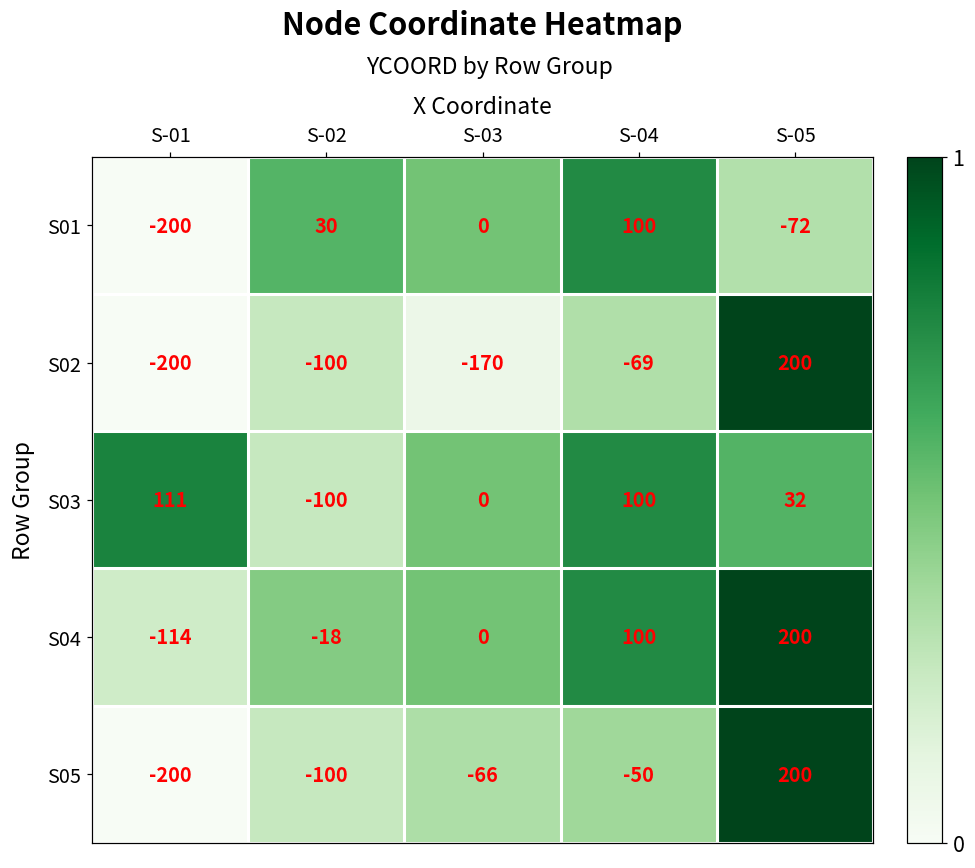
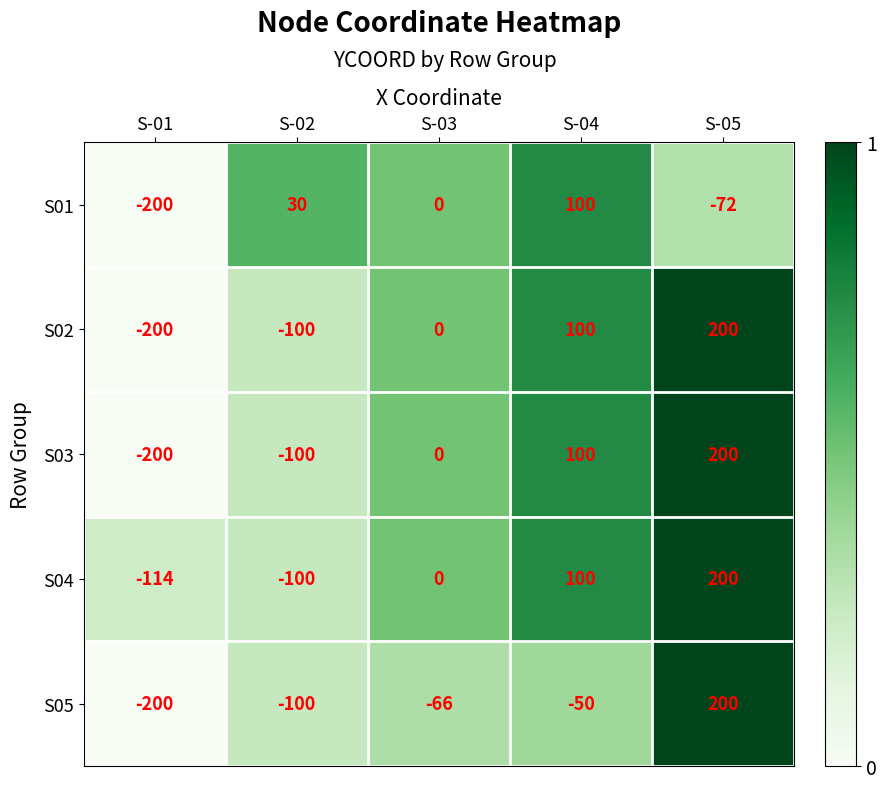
  {
    "S01": {
      "S-01": -200,
      "S-02": 30,
      "S-03": 0,
      "S-04": 100,
      "S-05": -72
    },
    "S02": {
      "S-01": -200,
      "S-02": -100,
-     "S-03": -170,
-     "S-04": -69,
+     "S-03": 0,
+     "S-04": 100,
      "S-05": 200
    },
    "S03": {
-     "S-01": 111,
+     "S-01": -200,
      "S-02": -100,
      "S-03": 0,
      "S-04": 100,
-     "S-05": 32
+     "S-05": 200
    },
    "S04": {
      "S-01": -114,
-     "S-02": -18,
+     "S-02": -100,
      "S-03": 0,
      "S-04": 100,
      "S-05": 200
    },
    "S05": {
      "S-01": -200,
      "S-02": -100,
      "S-03": -66,
      "S-04": -50,
      "S-05": 200
    }
  }
